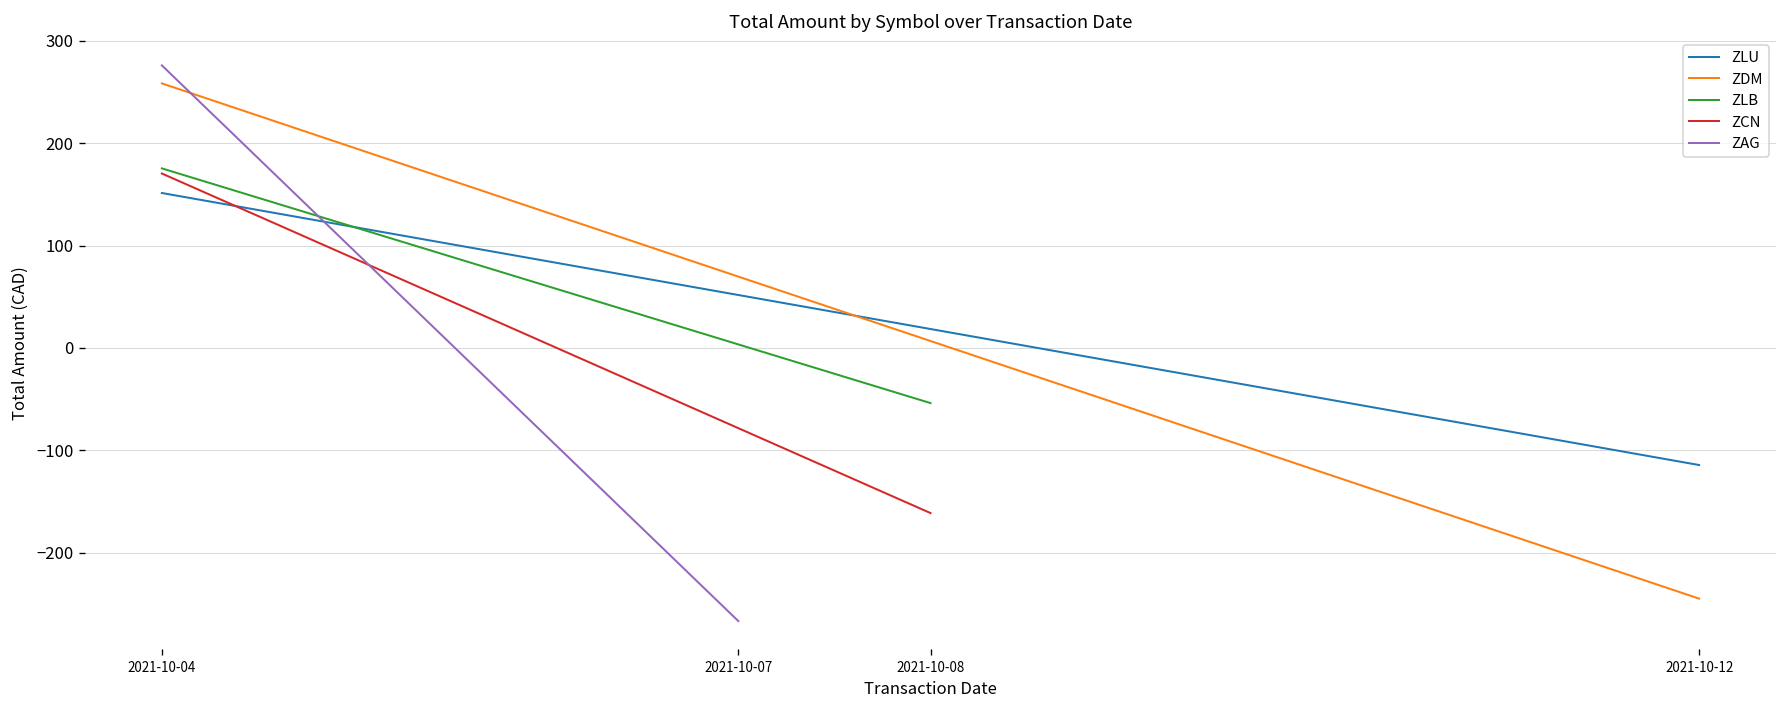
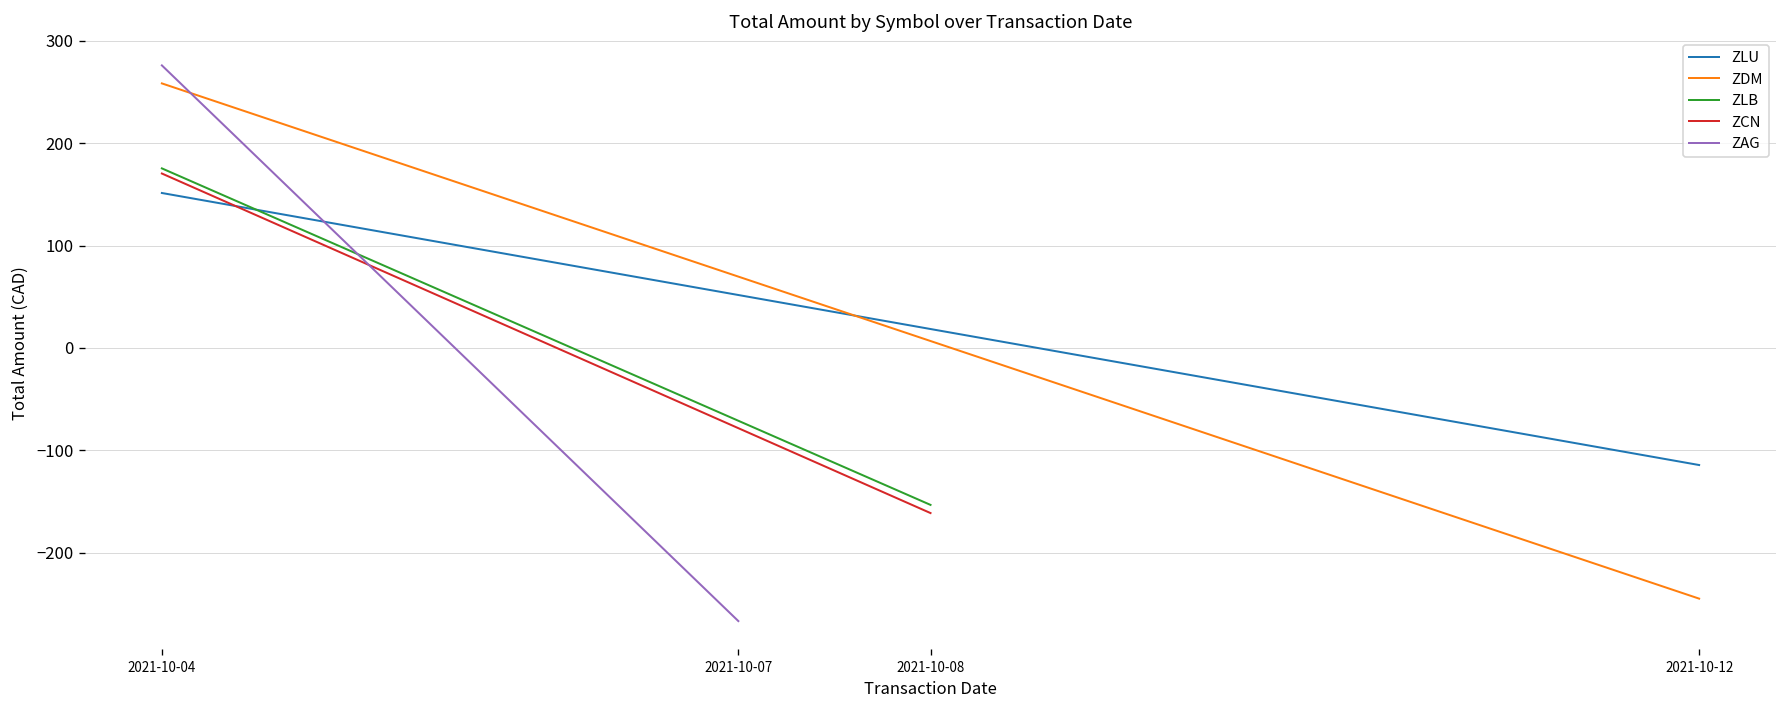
  {
    "ZLU": {
      "2021-10-04": 150,
      "2021-10-12": -110
    },
    "ZDM": {
      "2021-10-04": 260,
      "2021-10-12": -240
    },
    "ZLB": {
      "2021-10-04": 180,
-     "2021-10-08": -50
+     "2021-10-08": -150
    },
    "ZCN": {
      "2021-10-04": 170,
      "2021-10-08": -160
    },
    "ZAG": {
      "2021-10-04": 280,
      "2021-10-07": -270
    }
  }
